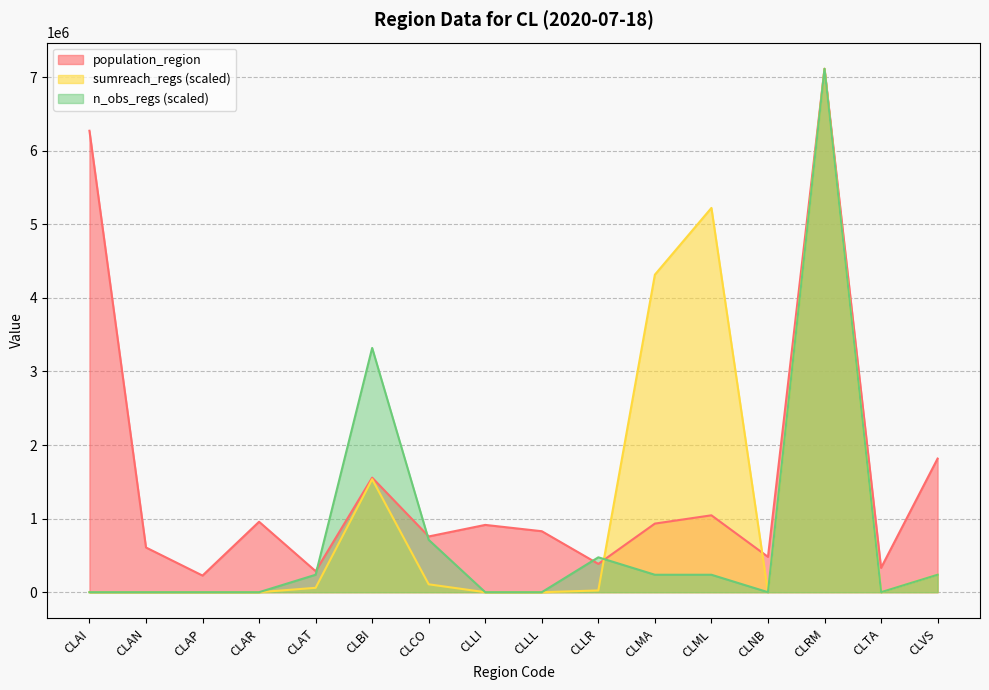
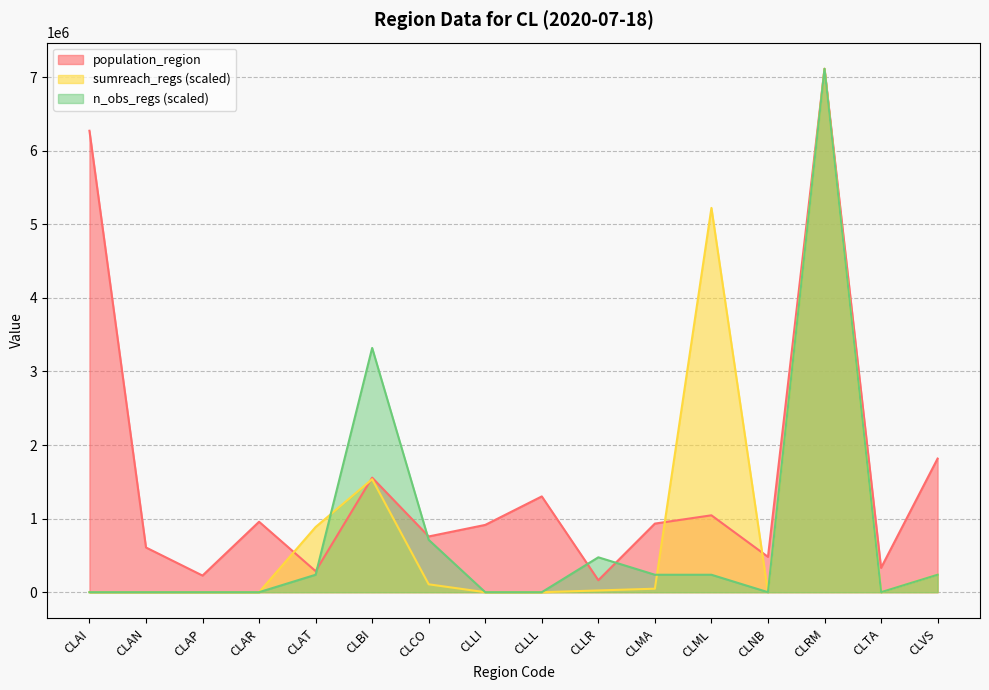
  {
    "population_region": {
      "CLAI": 6300000,
      "CLAN": 600000,
      "CLAP": 200000,
      "CLAR": 1000000,
      "CLAT": 300000,
      "CLCO": 800000,
      "CLLI": 900000,
-     "CLLL": 800000,
-     "CLLR": 400000,
+     "CLLL": 1300000,
+     "CLLR": 200000,
      "CLMA": 900000,
      "CLML": 1000000,
      "CLNB": 500000,
      "CLTA": 300000,
      "CLVS": 1800000
    },
    "sumreach_regs (scaled)": {
-     "CLAT": 100000,
+     "CLAT": 900000,
      "CLCO": 100000,
      "CLLR": 0,
-     "CLMA": 4300000,
+     "CLMA": 0,
      "CLML": 5200000
    },
    "n_obs_regs (scaled)": {
      "CLAT": 200000,
      "CLBI": 3300000,
      "CLCO": 700000,
      "CLLR": 500000,
      "CLMA": 200000,
      "CLML": 200000
    }
  }
